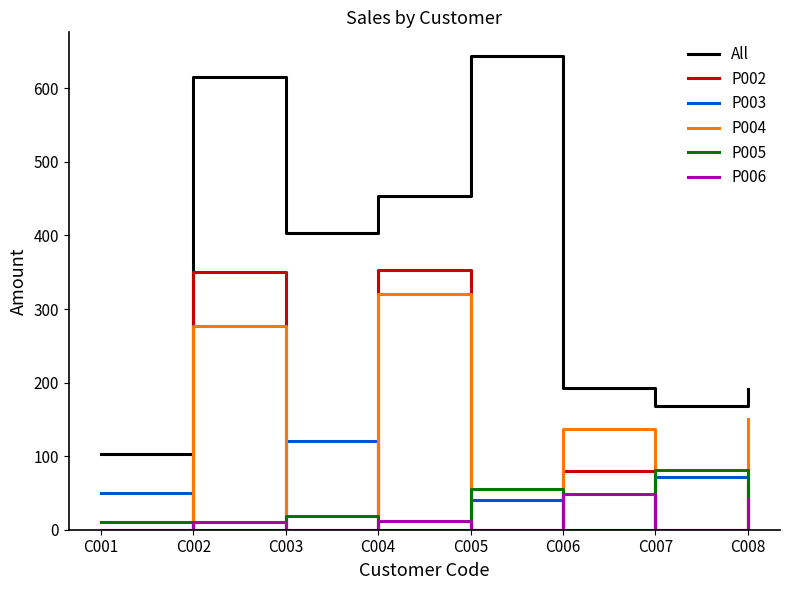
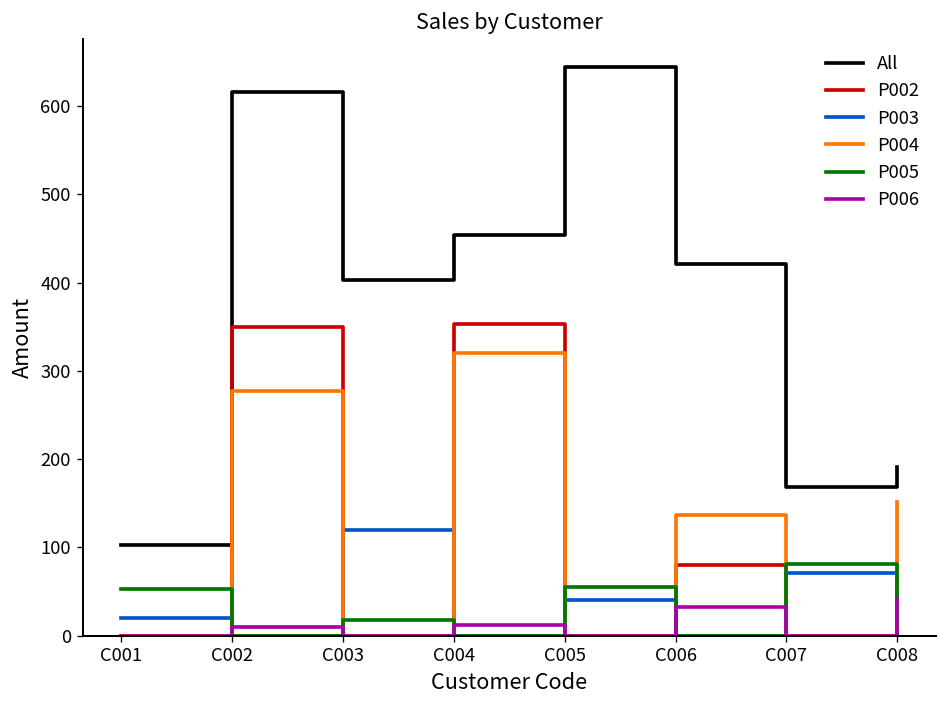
  {
    "All": {
      "C001": 100,
      "C002": 620,
      "C003": 400,
      "C004": 450,
      "C005": 640,
-     "C006": 190,
+     "C006": 420,
      "C007": 170,
      "C008": 190
    },
    "P002": {
      "C002": 350,
      "C004": 350,
      "C006": 80,
      "C008": 60
    },
    "P003": {
-     "C001": 50,
+     "C001": 20,
      "C003": 120,
      "C005": 40,
      "C007": 70
    },
    "P004": {
      "C002": 280,
      "C004": 320,
      "C006": 140,
      "C008": 150
    },
    "P005": {
-     "C001": 10,
+     "C001": 50,
      "C003": 20,
      "C005": 60,
      "C007": 80
    },
    "P006": {
      "C002": 10,
      "C004": 10,
-     "C006": 50,
+     "C006": 30,
      "C008": 40
    }
  }
